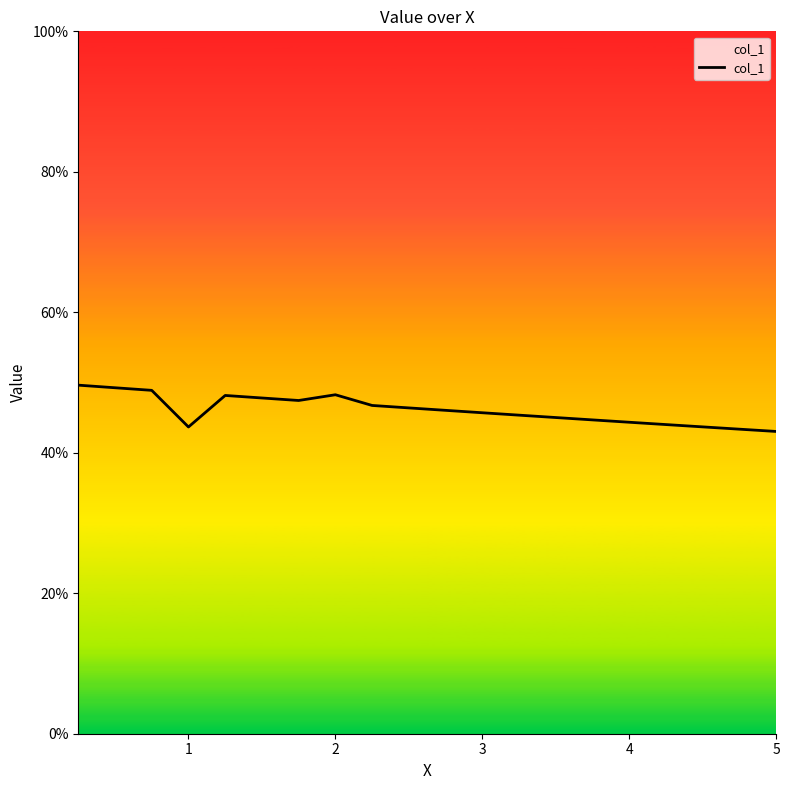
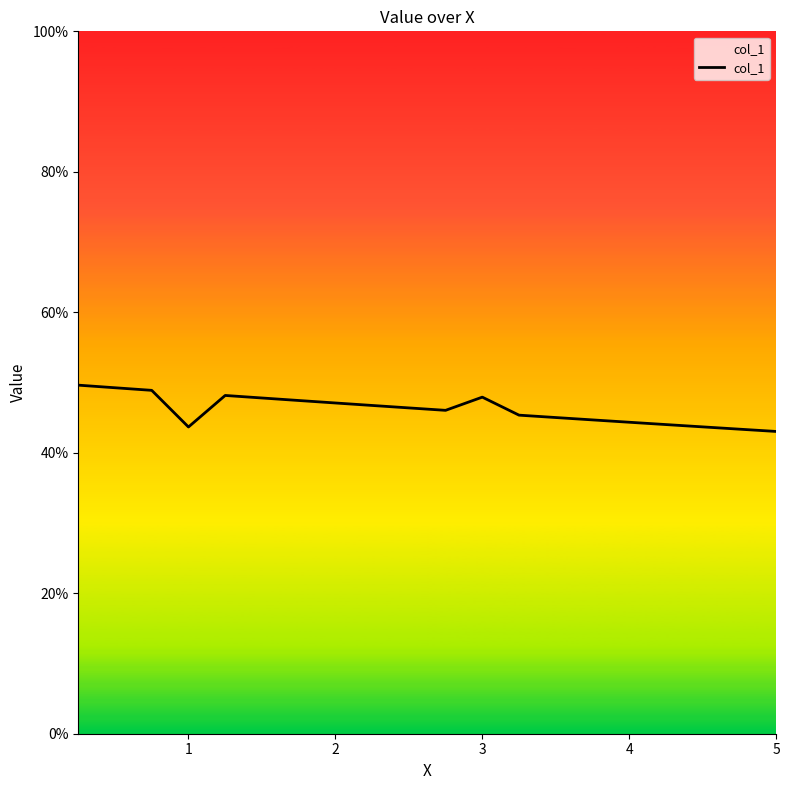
  {
    "1": "44%",
-   "2": "48%",
-   "3": "46%",
+   "2": "47%",
+   "3": "48%",
    "4": "44%",
    "5": "43%"
  }
